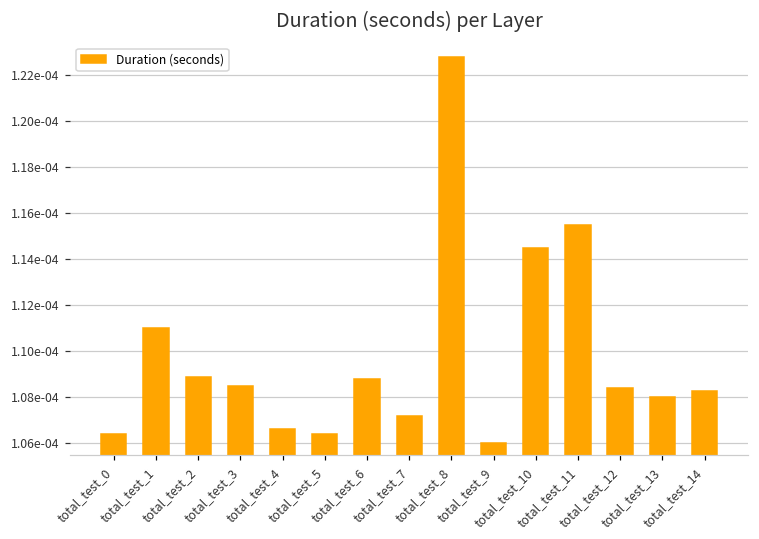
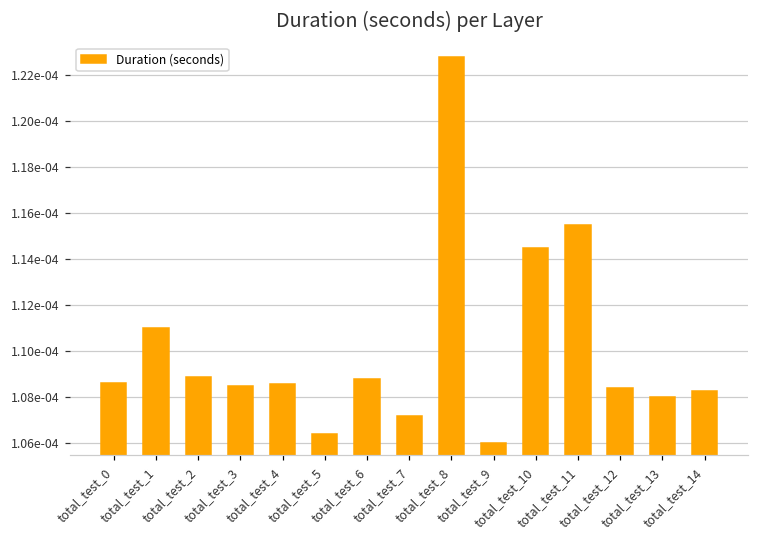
  {
-   "total_test_0": 0.0001064,
+   "total_test_0": 0.0001086,
    "total_test_1": 0.0001110,
    "total_test_2": 0.0001089,
    "total_test_3": 0.0001085,
-   "total_test_4": 0.0001066,
+   "total_test_4": 0.0001086,
    "total_test_5": 0.0001064,
    "total_test_6": 0.0001088,
    "total_test_7": 0.0001072,
    "total_test_8": 0.0001228,
    "total_test_9": 0.0001060,
    "total_test_10": 0.0001145,
    "total_test_11": 0.0001155,
    "total_test_12": 0.0001084,
    "total_test_13": 0.0001080,
    "total_test_14": 0.0001083
  }
